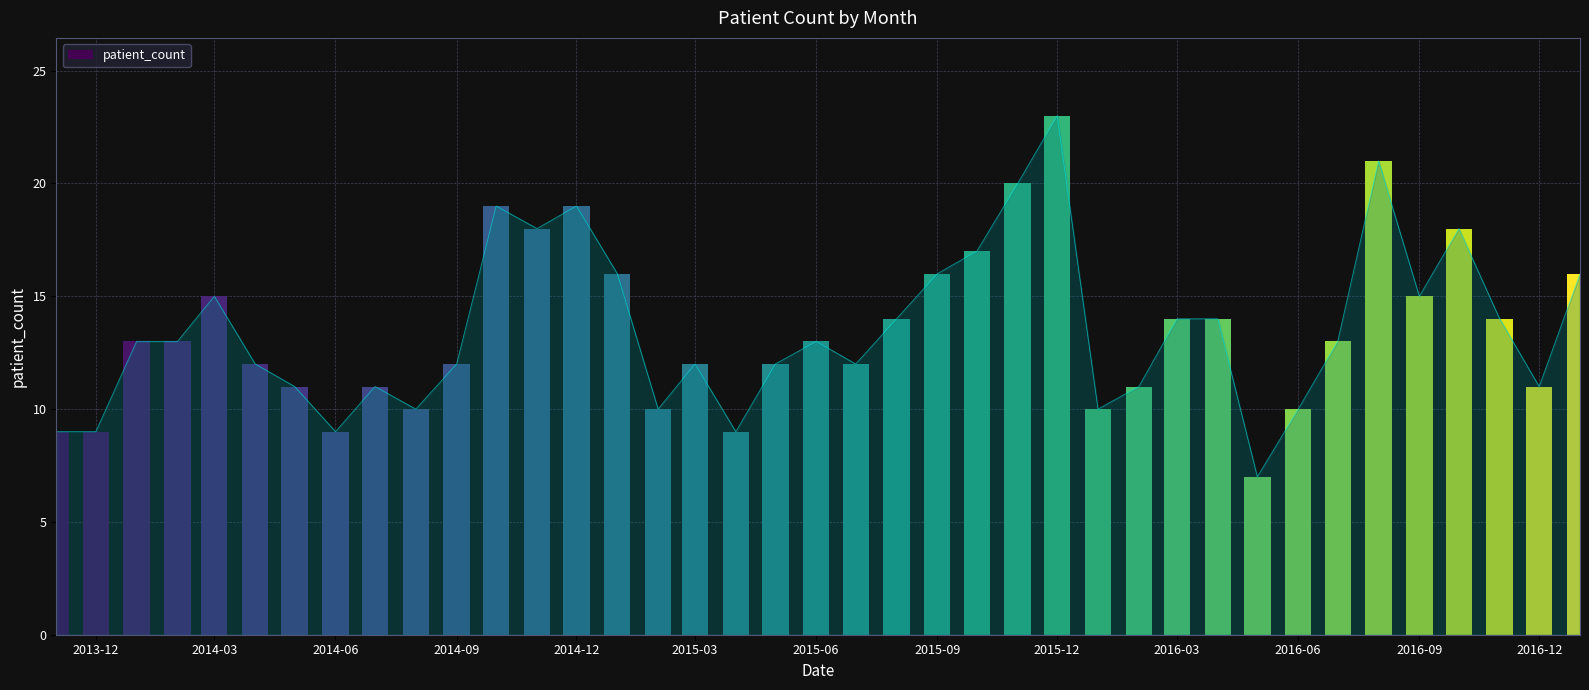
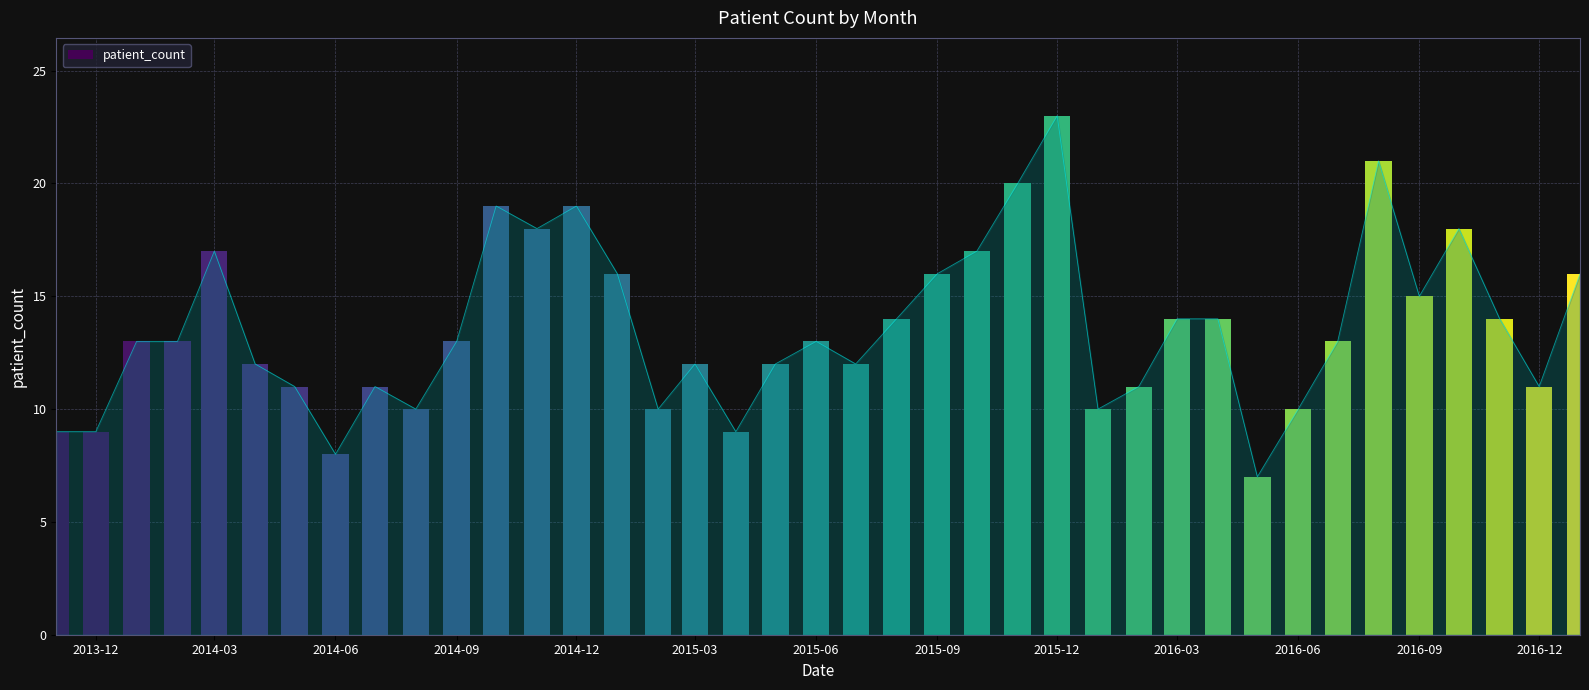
  {
    "2013-12": 9,
-   "2014-03": 15,
-   "2014-06": 9,
-   "2014-09": 12,
+   "2014-03": 17,
+   "2014-06": 8,
+   "2014-09": 13,
    "2014-12": 19,
    "2015-03": 12,
    "2015-06": 13,
    "2015-09": 16,
    "2015-12": 23,
    "2016-03": 14,
    "2016-06": 10,
    "2016-09": 15,
    "2016-12": 11
  }
